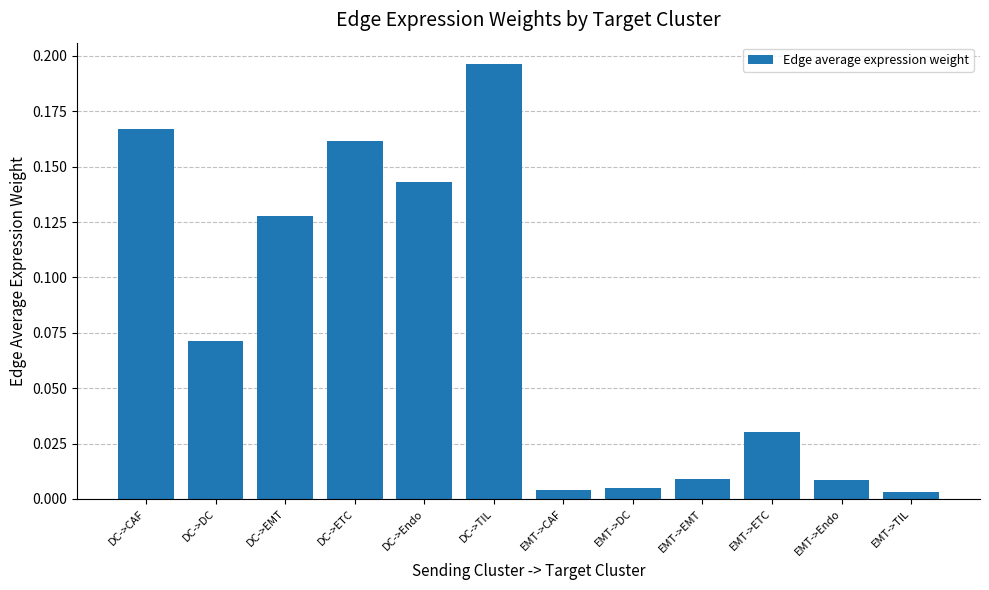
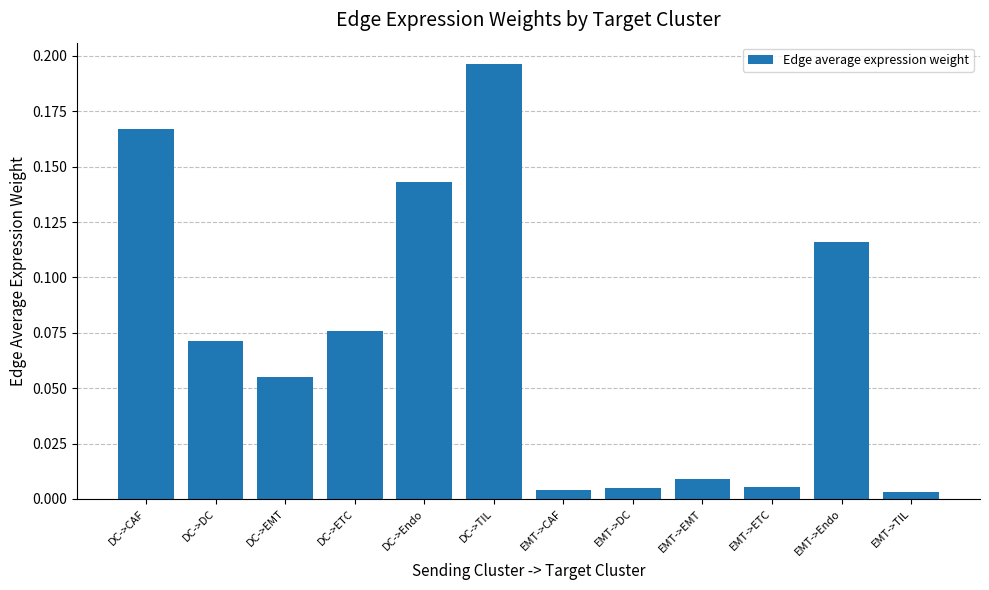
  {
    "DC->CAF": 0.167,
    "DC->DC": 0.071,
-   "DC->EMT": 0.128,
-   "DC->ETC": 0.161,
+   "DC->EMT": 0.055,
+   "DC->ETC": 0.076,
    "DC->Endo": 0.143,
    "DC->TIL": 0.196,
    "EMT->CAF": 0.004,
    "EMT->DC": 0.005,
    "EMT->EMT": 0.009,
-   "EMT->ETC": 0.030,
-   "EMT->Endo": 0.008,
+   "EMT->ETC": 0.005,
+   "EMT->Endo": 0.116,
    "EMT->TIL": 0.003
  }
